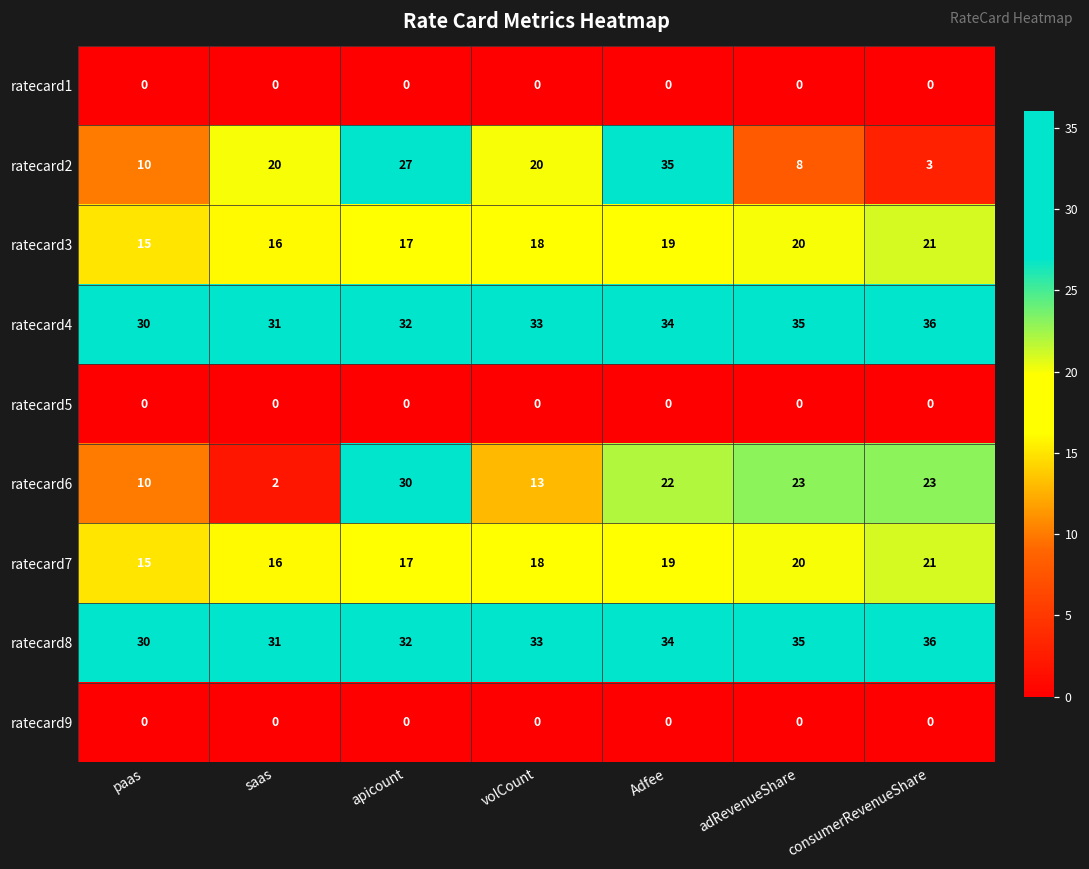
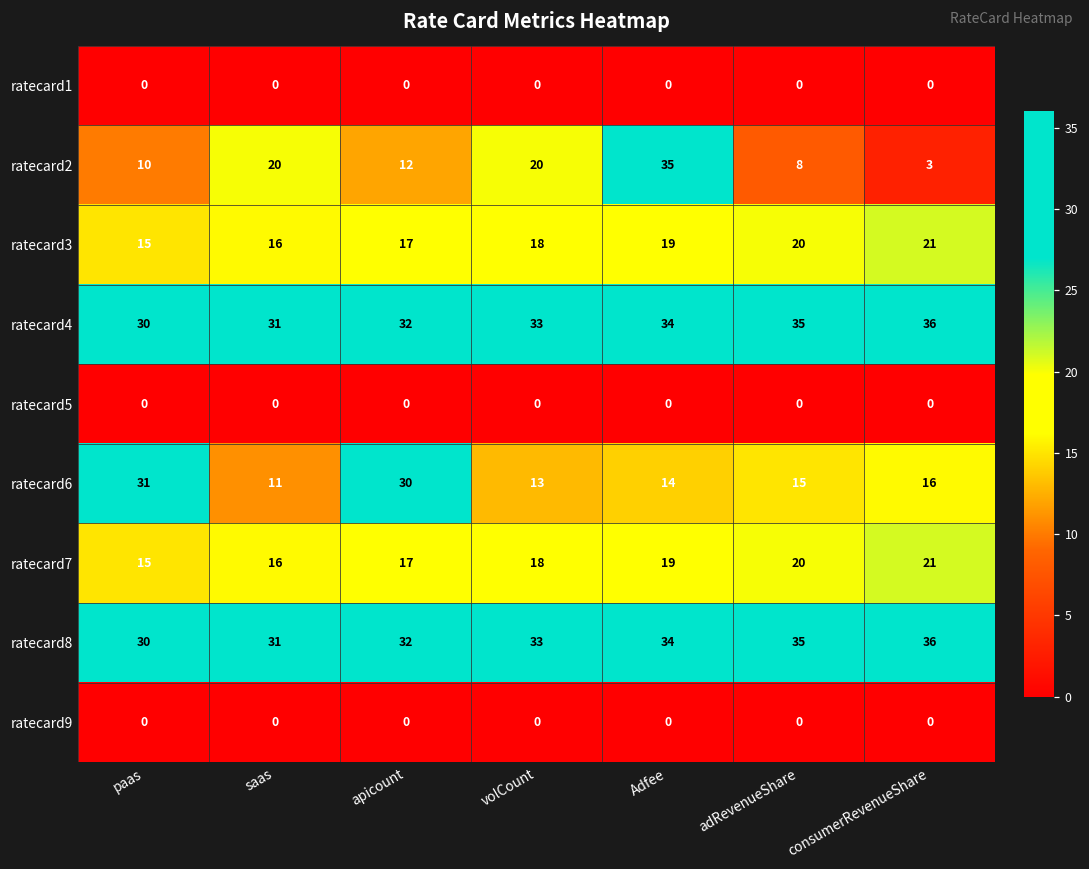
  {
    "ratecard1": {
      "paas": 0,
      "saas": 0,
      "apicount": 0,
      "volCount": 0,
      "Adfee": 0,
      "adRevenueShare": 0,
      "consumerRevenueShare": 0
    },
    "ratecard2": {
      "paas": 10,
      "saas": 20,
-     "apicount": 27,
+     "apicount": 12,
      "volCount": 20,
      "Adfee": 35,
      "adRevenueShare": 8,
      "consumerRevenueShare": 3
    },
    "ratecard3": {
      "paas": 15,
      "saas": 16,
      "apicount": 17,
      "volCount": 18,
      "Adfee": 19,
      "adRevenueShare": 20,
      "consumerRevenueShare": 21
    },
    "ratecard4": {
      "paas": 30,
      "saas": 31,
      "apicount": 32,
      "volCount": 33,
      "Adfee": 34,
      "adRevenueShare": 35,
      "consumerRevenueShare": 36
    },
    "ratecard5": {
      "paas": 0,
      "saas": 0,
      "apicount": 0,
      "volCount": 0,
      "Adfee": 0,
      "adRevenueShare": 0,
      "consumerRevenueShare": 0
    },
    "ratecard6": {
-     "paas": 10,
-     "saas": 2,
+     "paas": 31,
+     "saas": 11,
      "apicount": 30,
      "volCount": 13,
-     "Adfee": 22,
-     "adRevenueShare": 23,
-     "consumerRevenueShare": 23
+     "Adfee": 14,
+     "adRevenueShare": 15,
+     "consumerRevenueShare": 16
    },
    "ratecard7": {
      "paas": 15,
      "saas": 16,
      "apicount": 17,
      "volCount": 18,
      "Adfee": 19,
      "adRevenueShare": 20,
      "consumerRevenueShare": 21
    },
    "ratecard8": {
      "paas": 30,
      "saas": 31,
      "apicount": 32,
      "volCount": 33,
      "Adfee": 34,
      "adRevenueShare": 35,
      "consumerRevenueShare": 36
    },
    "ratecard9": {
      "paas": 0,
      "saas": 0,
      "apicount": 0,
      "volCount": 0,
      "Adfee": 0,
      "adRevenueShare": 0,
      "consumerRevenueShare": 0
    }
  }
